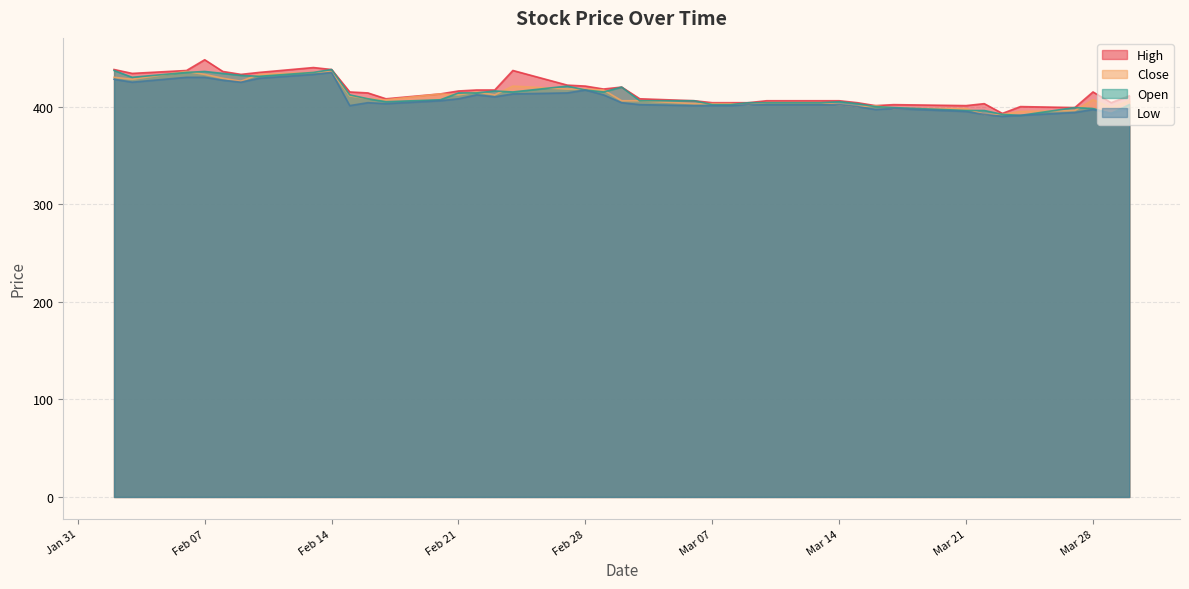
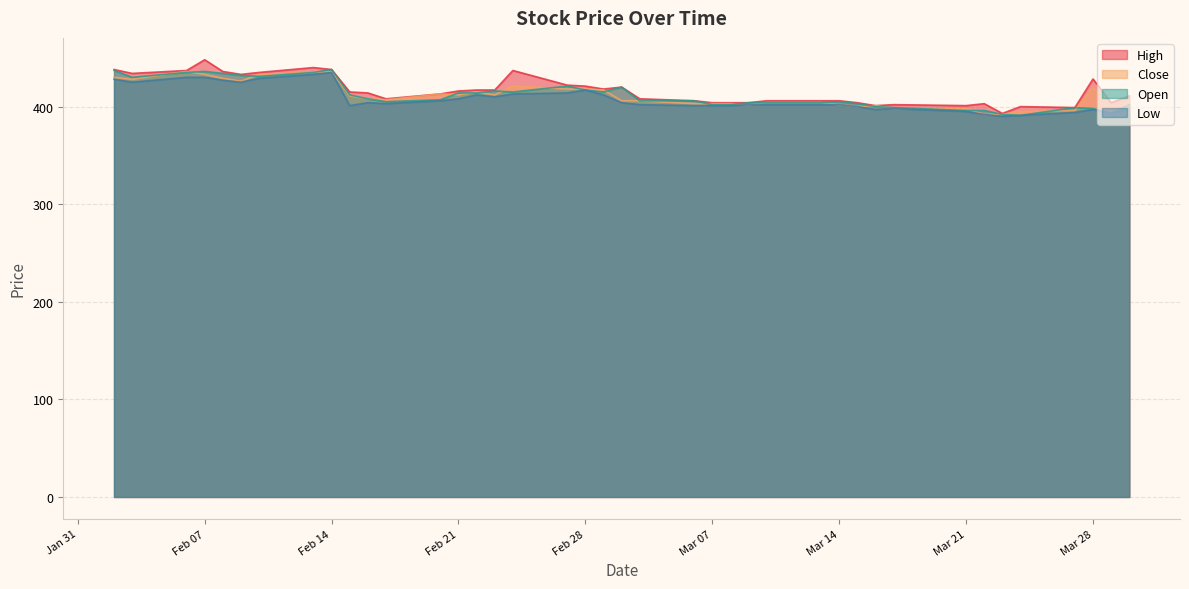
  {
    "High": {
      "Feb 07": 450,
      "Feb 28": 420,
      "Mar 21": 400,
-     "Mar 28": 420
+     "Mar 28": 430
    },
    "Close": {
      "Feb 07": 430,
-     "Mar 28": 410
+     "Mar 28": 420
    }
  }
